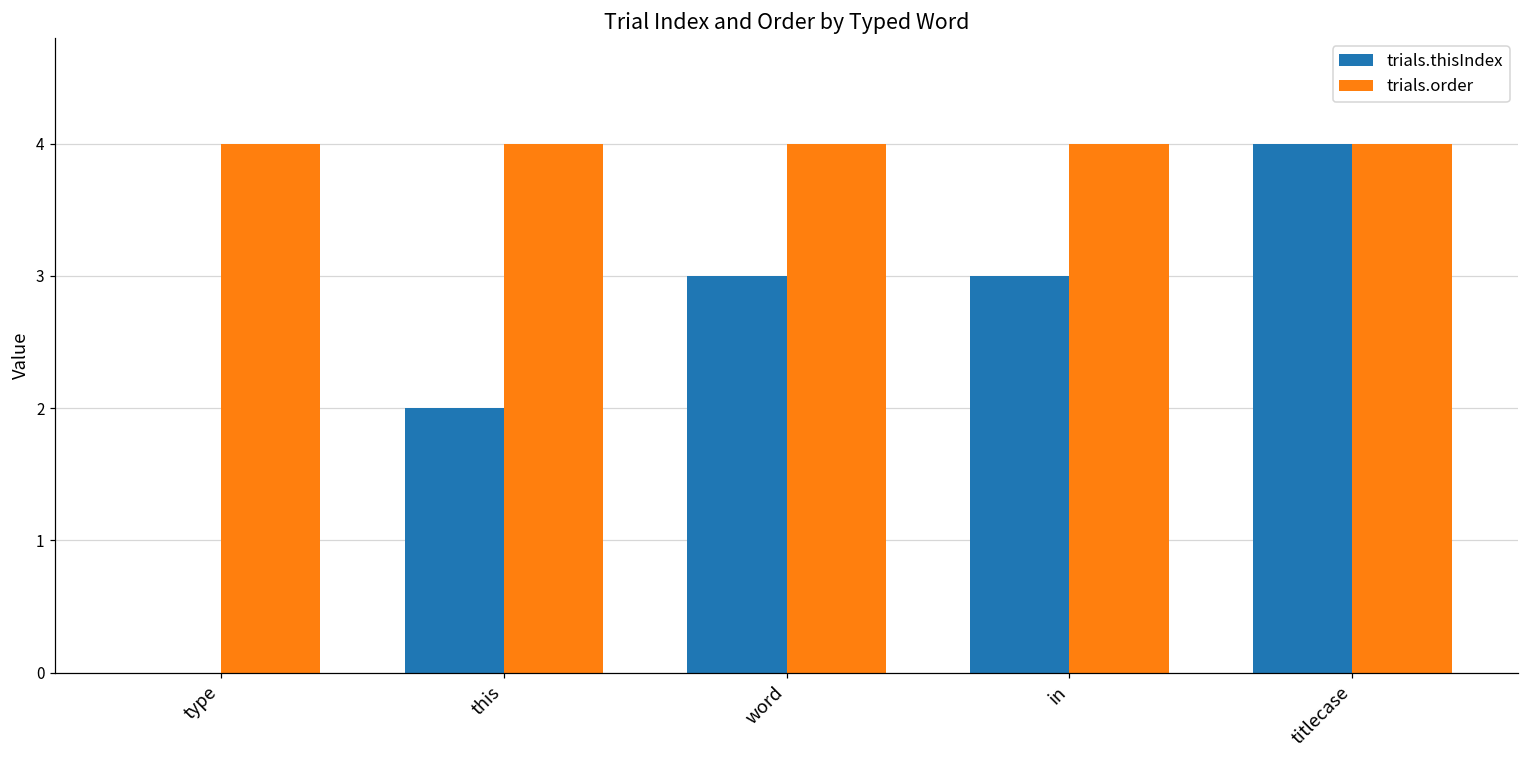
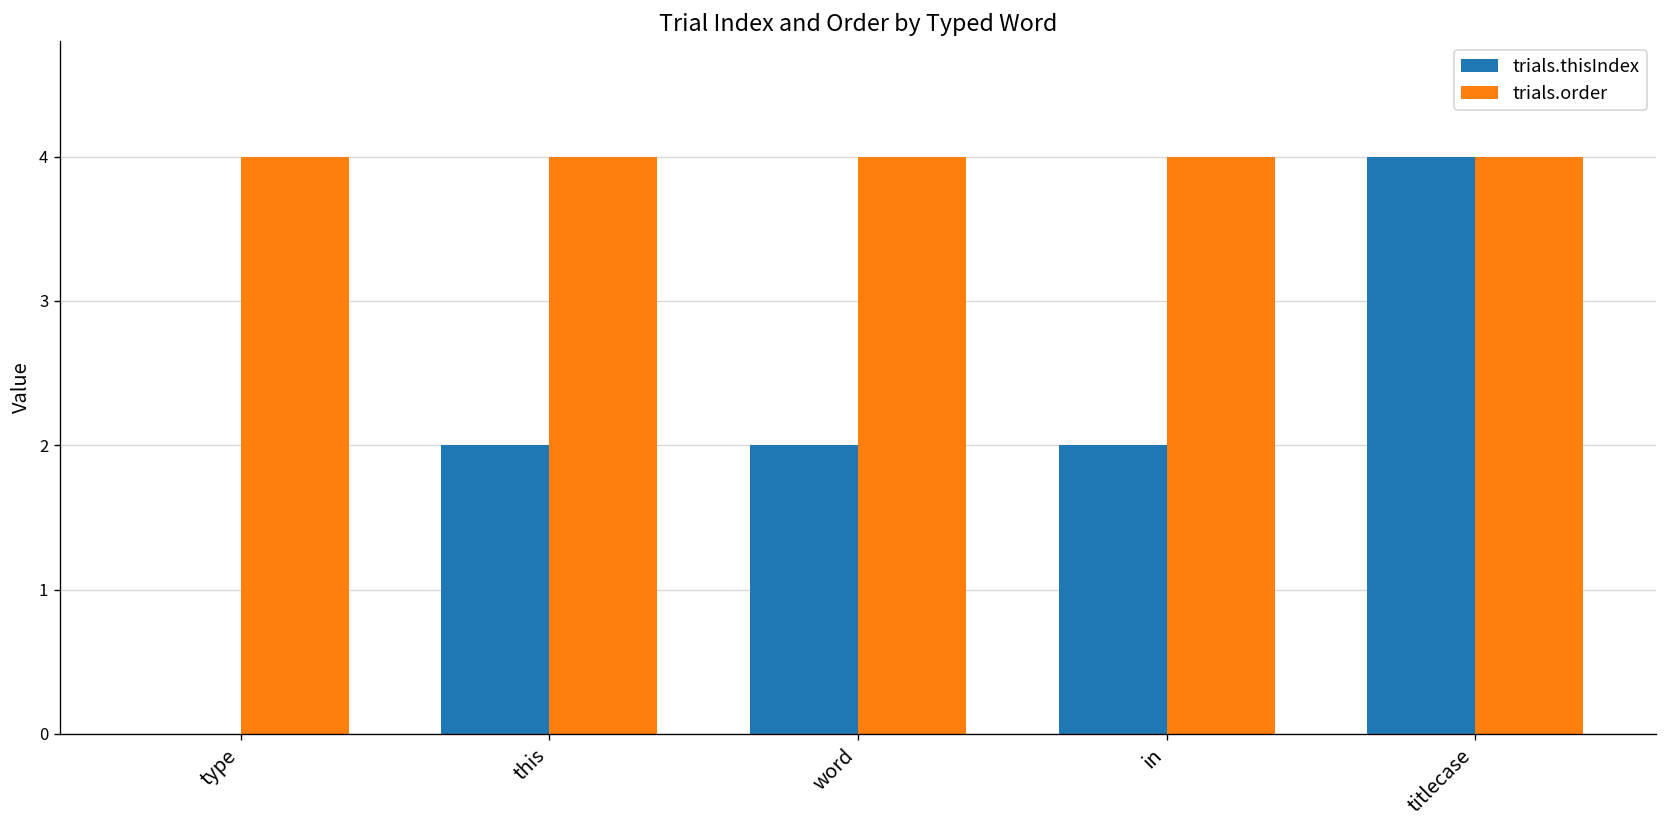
  {
    "trials.thisIndex": {
      "type": 0,
      "this": 2,
-     "word": 3,
-     "in": 3,
+     "word": 2,
+     "in": 2,
      "titlecase": 4
    },
    "trials.order": {
      "type": 4,
      "this": 4,
      "word": 4,
      "in": 4,
      "titlecase": 4
    }
  }
